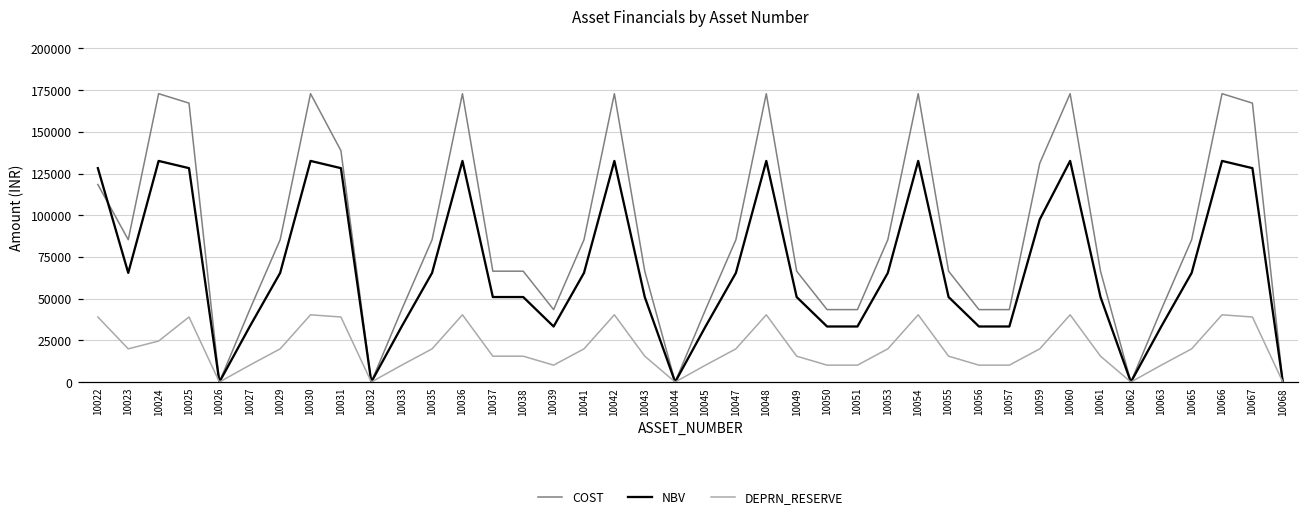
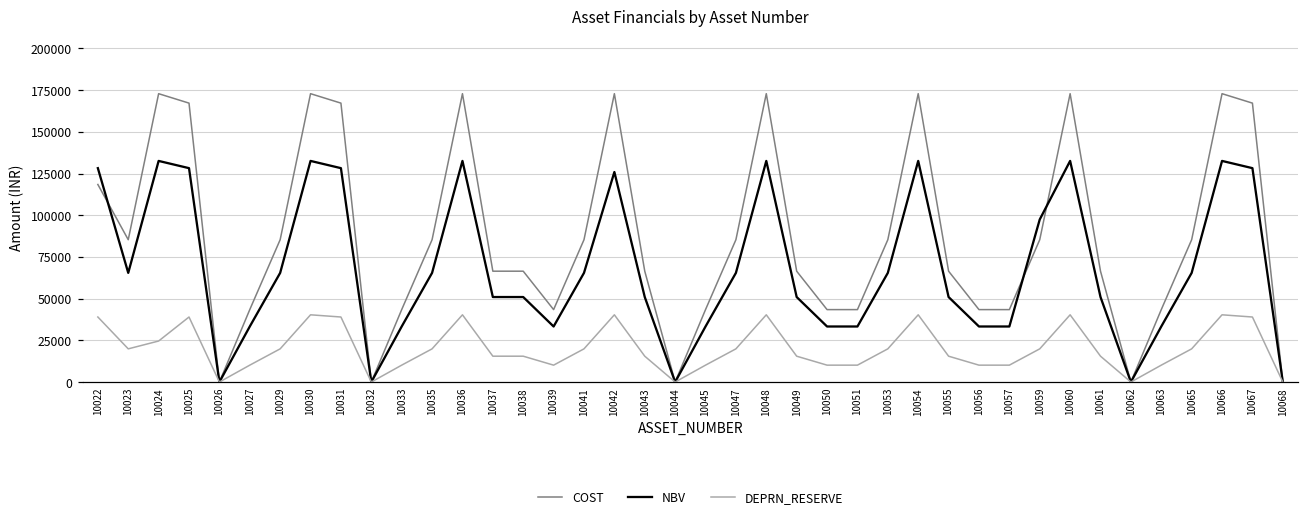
  {
    "COST": {
      "10022": 118000,
      "10023": 85000,
      "10024": 173000,
      "10025": 167000,
      "10027": 43000,
      "10029": 85000,
      "10030": 173000,
-     "10031": 139000,
+     "10031": 167000,
      "10033": 43000,
      "10035": 85000,
      "10036": 173000,
      "10037": 66000,
      "10038": 66000,
      "10039": 43000,
      "10041": 85000,
      "10042": 173000,
      "10043": 66000,
      "10045": 43000,
      "10047": 85000,
      "10048": 173000,
      "10049": 66000,
      "10050": 43000,
      "10051": 43000,
      "10053": 85000,
      "10054": 173000,
      "10055": 66000,
      "10056": 43000,
      "10057": 43000,
-     "10059": 131000,
+     "10059": 85000,
      "10060": 173000,
      "10061": 66000,
      "10063": 43000,
      "10065": 85000,
      "10066": 173000,
      "10067": 167000
    },
    "NBV": {
      "10022": 128000,
      "10023": 65000,
      "10024": 133000,
      "10025": 128000,
      "10027": 33000,
      "10029": 65000,
      "10030": 133000,
      "10031": 128000,
      "10033": 33000,
      "10035": 65000,
      "10036": 133000,
      "10037": 51000,
      "10038": 51000,
      "10039": 33000,
      "10041": 65000,
-     "10042": 133000,
+     "10042": 126000,
      "10043": 51000,
      "10045": 33000,
      "10047": 65000,
      "10048": 133000,
      "10049": 51000,
      "10050": 33000,
      "10051": 33000,
      "10053": 65000,
      "10054": 133000,
      "10055": 51000,
      "10056": 33000,
      "10057": 33000,
      "10059": 97000,
      "10060": 133000,
      "10061": 51000,
      "10063": 33000,
      "10065": 65000,
      "10066": 133000,
      "10067": 128000
    },
    "DEPRN_RESERVE": {
      "10022": 39000,
      "10023": 20000,
      "10024": 25000,
      "10025": 39000,
      "10027": 10000,
      "10029": 20000,
      "10030": 40000,
      "10031": 39000,
      "10033": 10000,
      "10035": 20000,
      "10036": 40000,
      "10037": 15000,
      "10038": 15000,
      "10039": 10000,
      "10041": 20000,
      "10042": 40000,
      "10043": 15000,
      "10045": 10000,
      "10047": 20000,
      "10048": 40000,
      "10049": 15000,
      "10050": 10000,
      "10051": 10000,
      "10053": 20000,
      "10054": 40000,
      "10055": 15000,
      "10056": 10000,
      "10057": 10000,
      "10059": 20000,
      "10060": 40000,
      "10061": 15000,
      "10063": 10000,
      "10065": 20000,
      "10066": 40000,
      "10067": 39000
    }
  }
